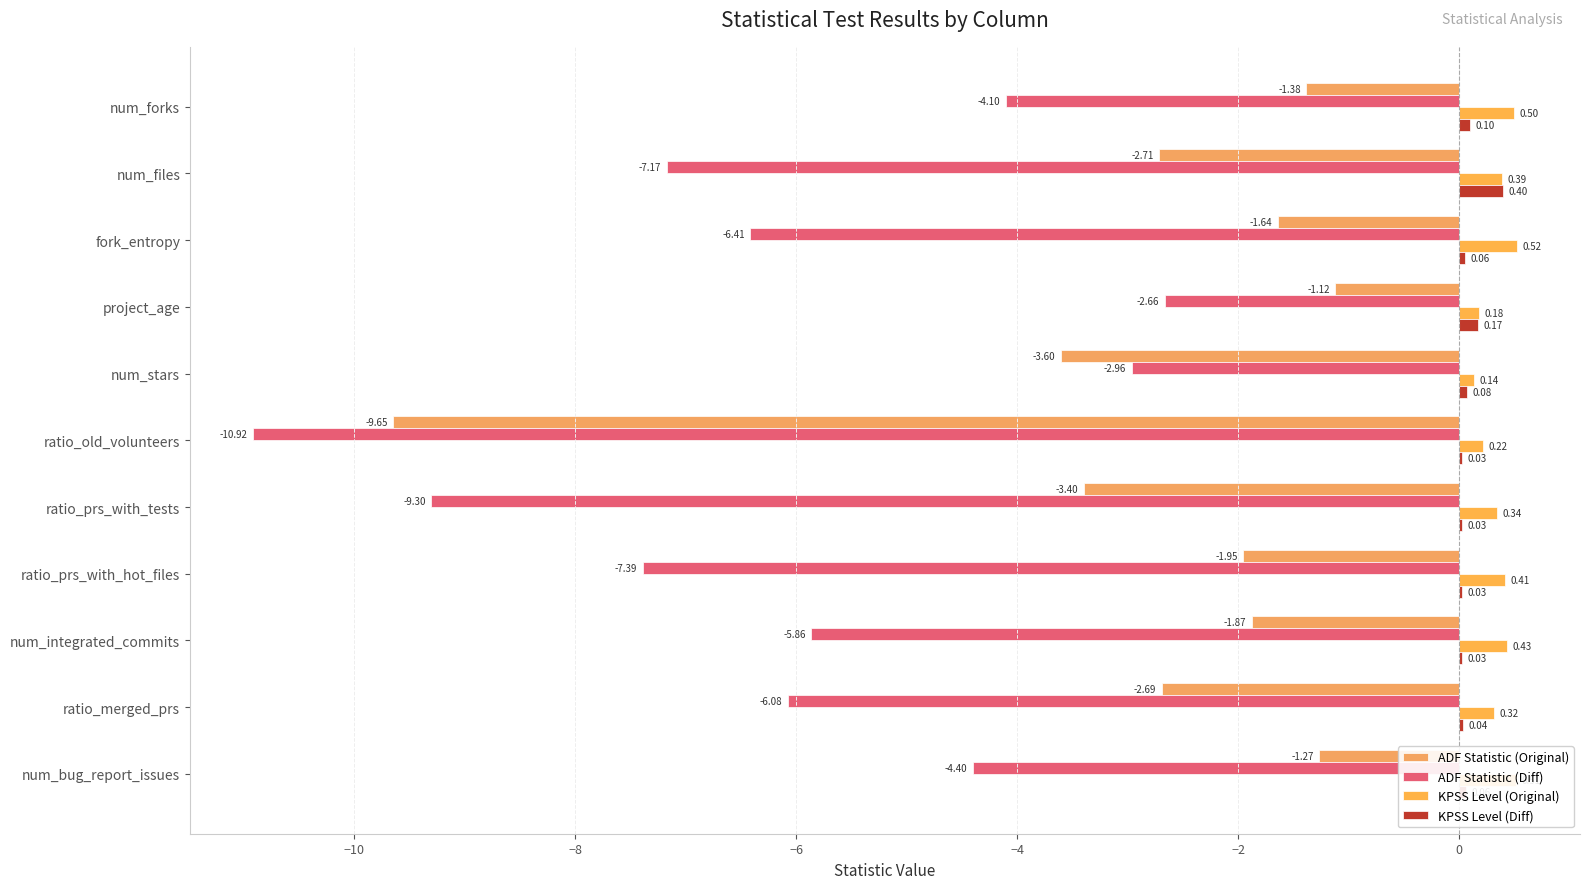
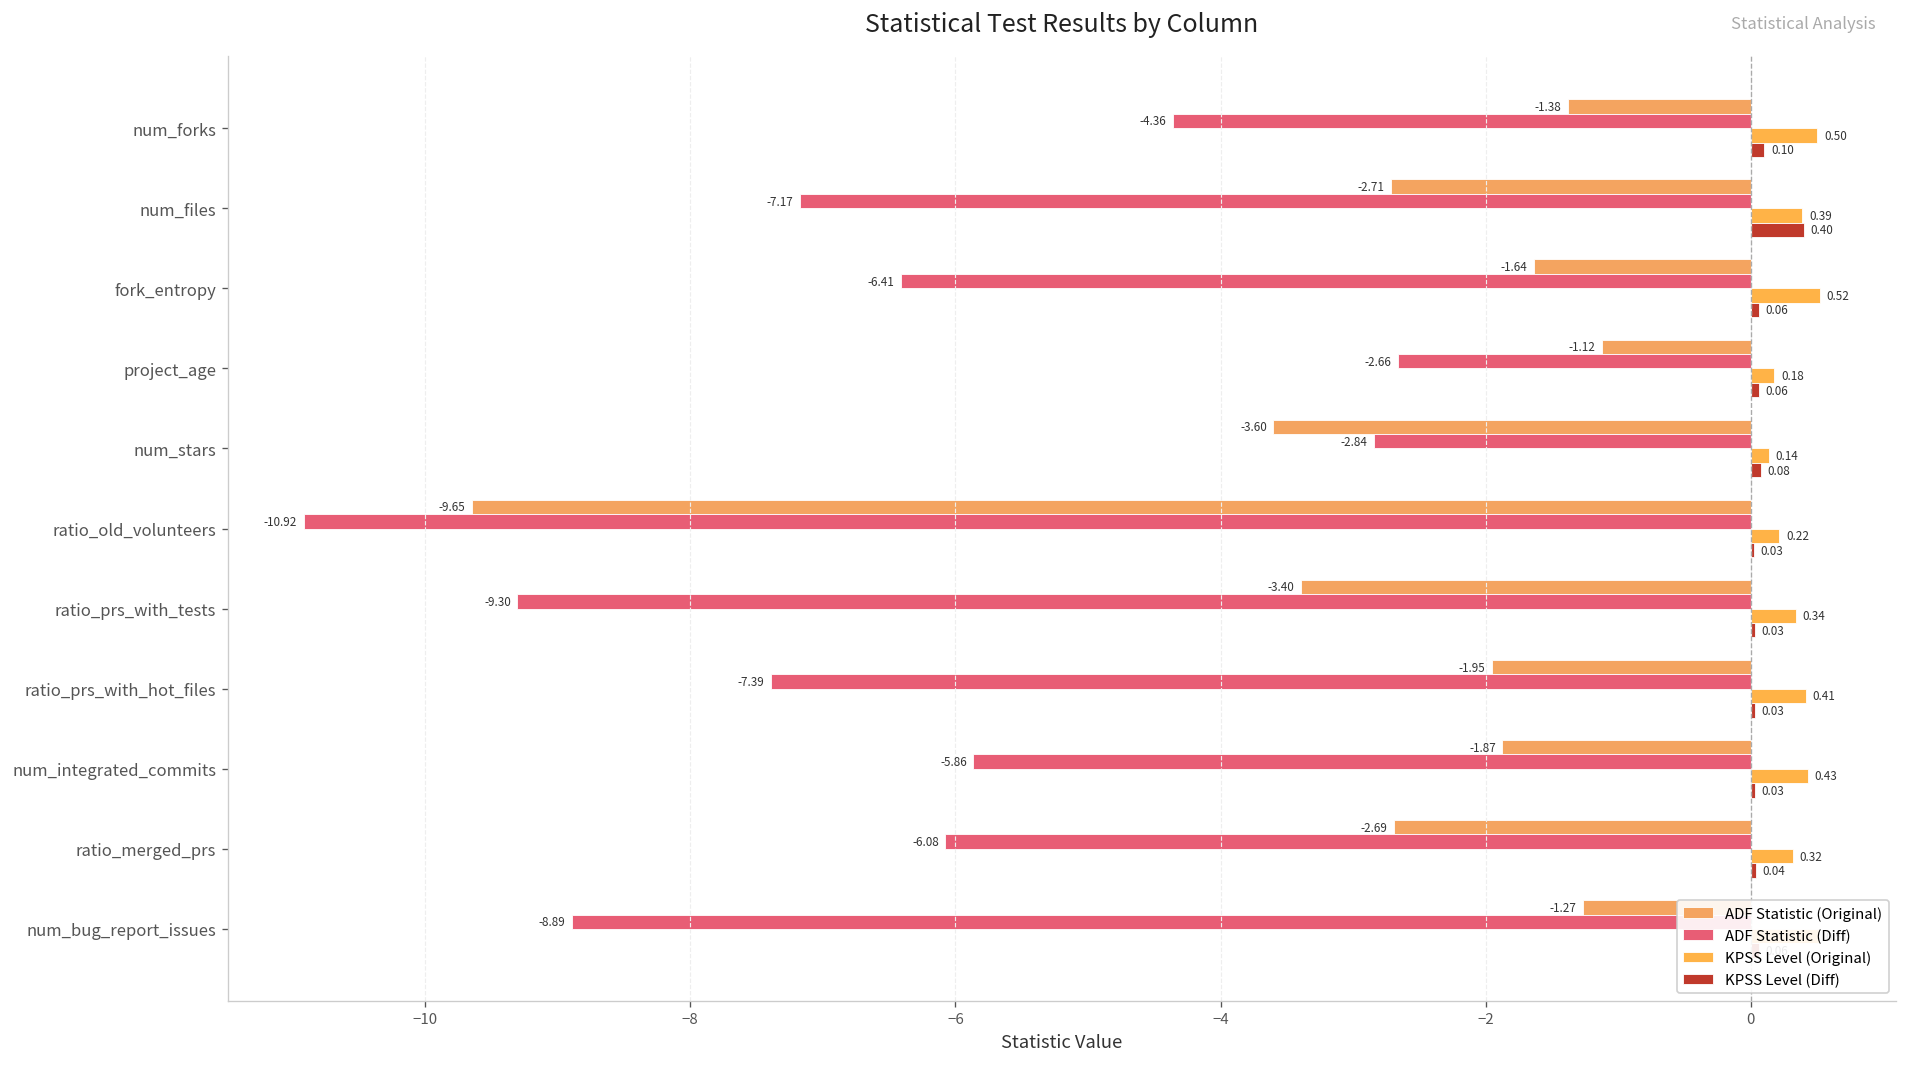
  {
    "ADF Statistic (Diff)": {
-     "num_forks": -4.10,
+     "num_forks": -4.36,
      "num_files": -7.17,
      "fork_entropy": -6.41,
      "project_age": -2.66,
-     "num_stars": -2.96,
+     "num_stars": -2.84,
      "ratio_old_volunteers": -10.92,
      "ratio_prs_with_tests": -9.30,
      "ratio_prs_with_hot_files": -7.39,
      "num_integrated_commits": -5.86,
      "ratio_merged_prs": -6.08,
-     "num_bug_report_issues": -4.40
+     "num_bug_report_issues": -8.89
    },
    "KPSS Level (Diff)": {
      "num_forks": 0.10,
      "num_files": 0.40,
      "fork_entropy": 0.06,
-     "project_age": 0.17,
+     "project_age": 0.06,
      "num_stars": 0.08,
      "ratio_old_volunteers": 0.03,
      "ratio_prs_with_tests": 0.03,
      "ratio_prs_with_hot_files": 0.03,
      "num_integrated_commits": 0.03,
      "ratio_merged_prs": 0.04
    }
  }
